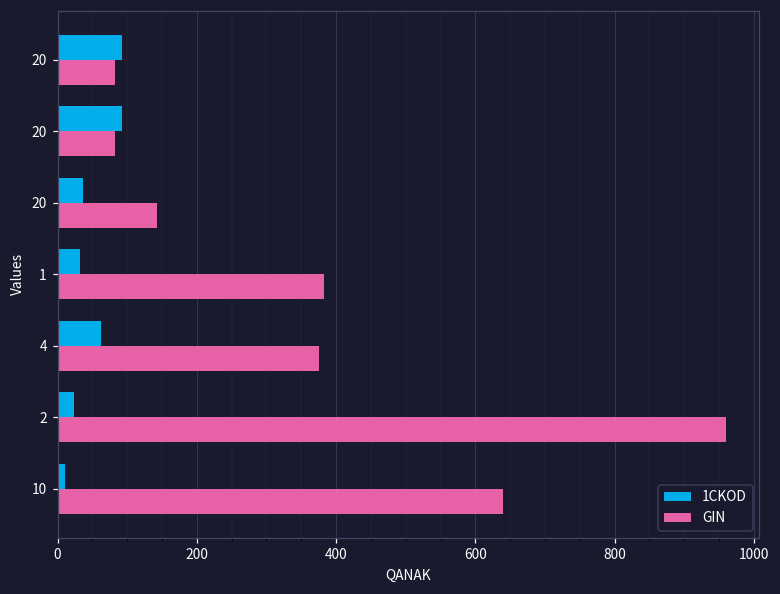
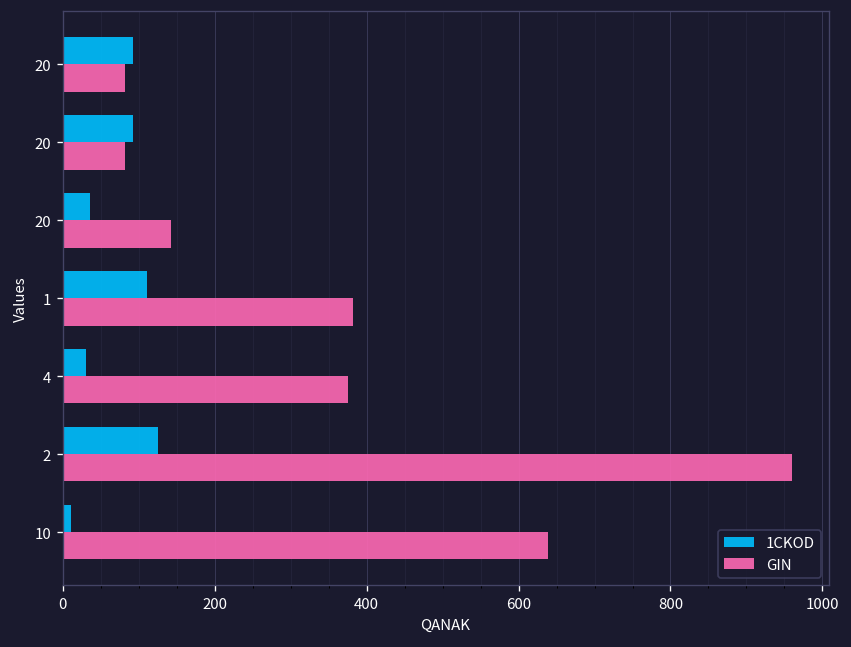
  {
    "1CKOD": {
-     "1": 30,
-     "4": 60,
-     "2": 20,
+     "1": 110,
+     "4": 30,
+     "2": 130,
      "10": 10
    },
    "GIN": {
      "1": 380,
      "4": 380,
      "2": 960,
      "10": 640
    }
  }
